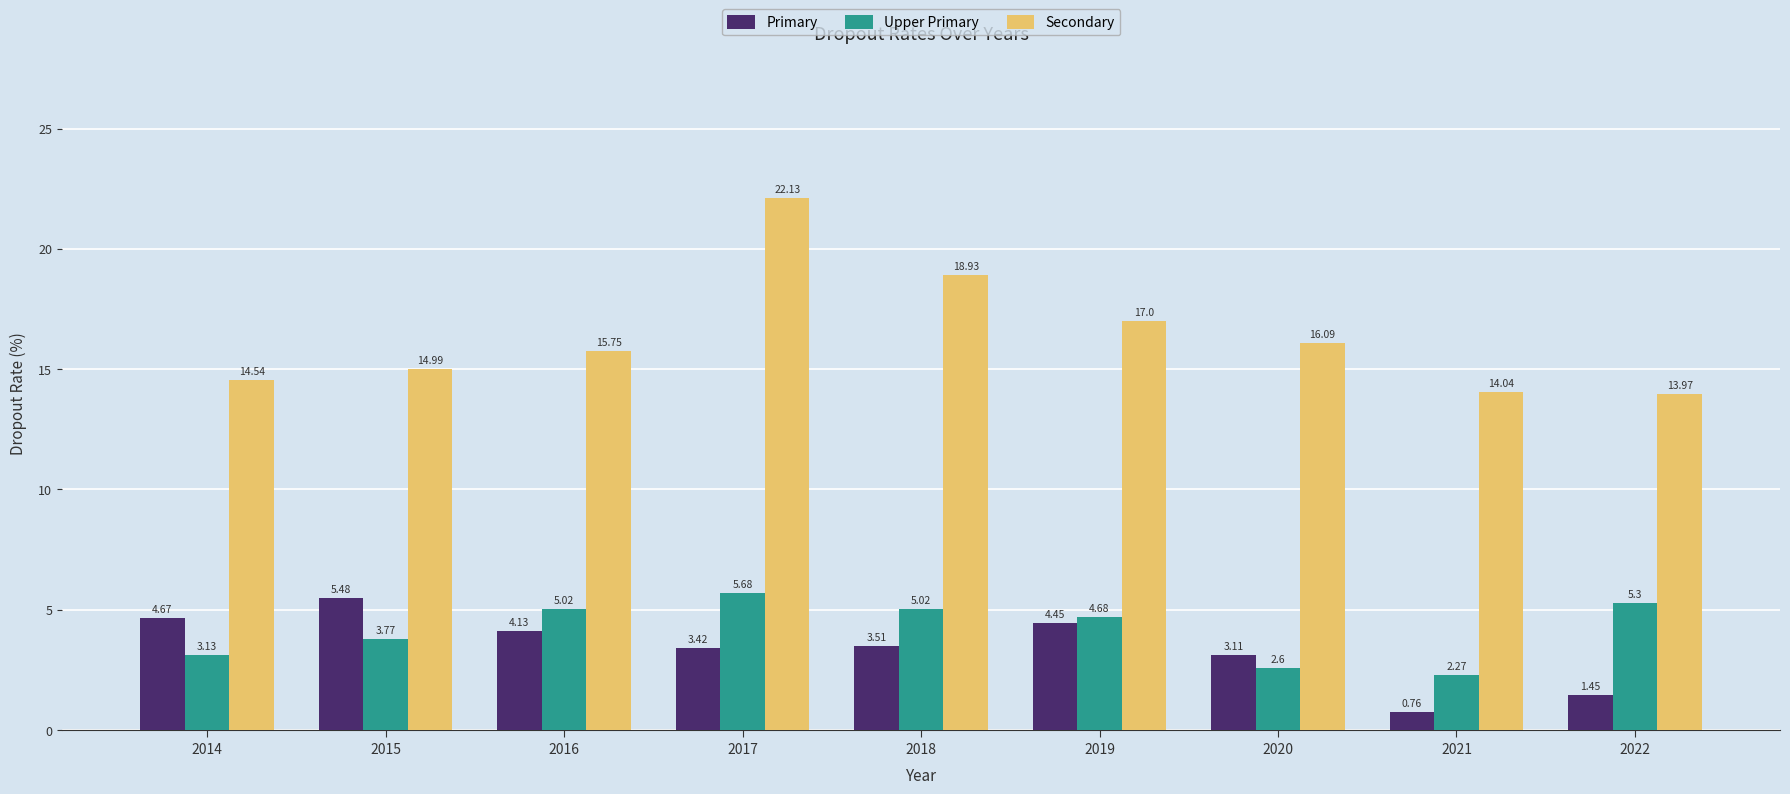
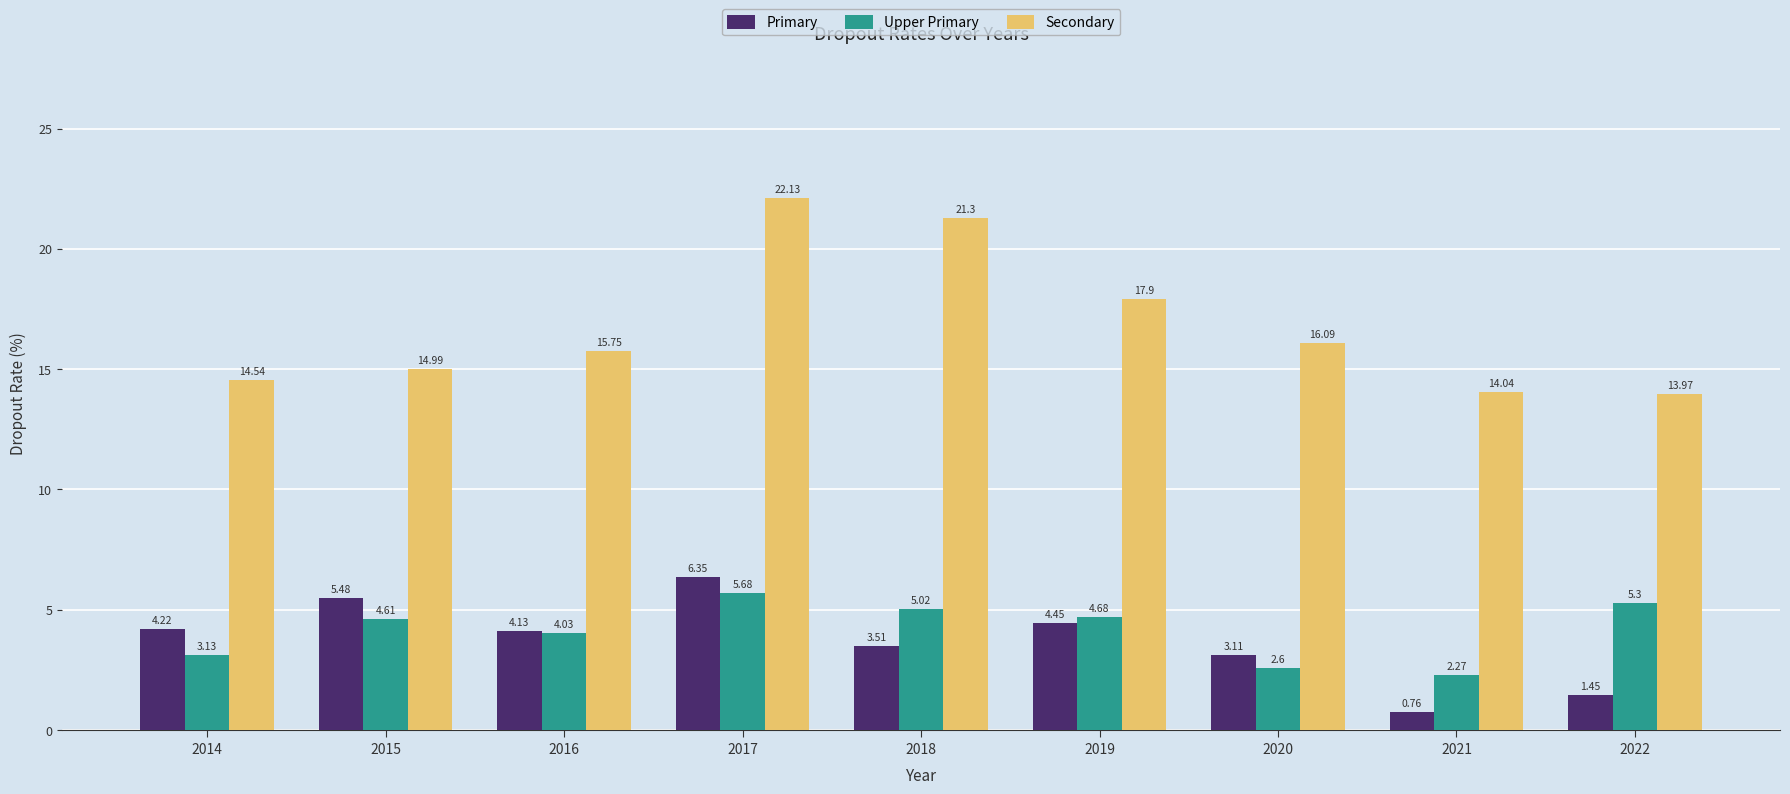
  {
    "Primary": {
-     "2014": 4.67,
+     "2014": 4.22,
      "2015": 5.48,
      "2016": 4.13,
-     "2017": 3.42,
+     "2017": 6.35,
      "2018": 3.51,
      "2019": 4.45,
      "2020": 3.11,
      "2021": 0.76,
      "2022": 1.45
    },
    "Upper Primary": {
      "2014": 3.13,
-     "2015": 3.77,
-     "2016": 5.02,
+     "2015": 4.61,
+     "2016": 4.03,
      "2017": 5.68,
      "2018": 5.02,
      "2019": 4.68,
      "2020": 2.6,
      "2021": 2.27,
      "2022": 5.3
    },
    "Secondary": {
      "2014": 14.54,
      "2015": 14.99,
      "2016": 15.75,
      "2017": 22.13,
-     "2018": 18.93,
-     "2019": 17.0,
+     "2018": 21.3,
+     "2019": 17.9,
      "2020": 16.09,
      "2021": 14.04,
      "2022": 13.97
    }
  }
